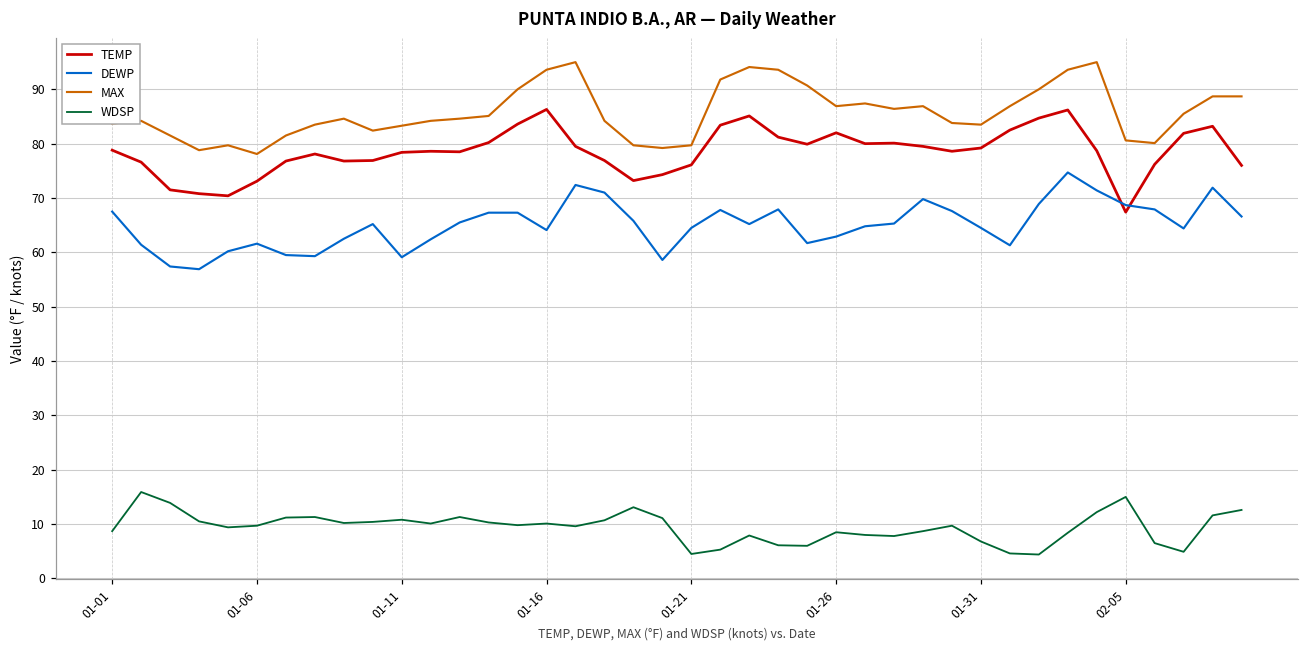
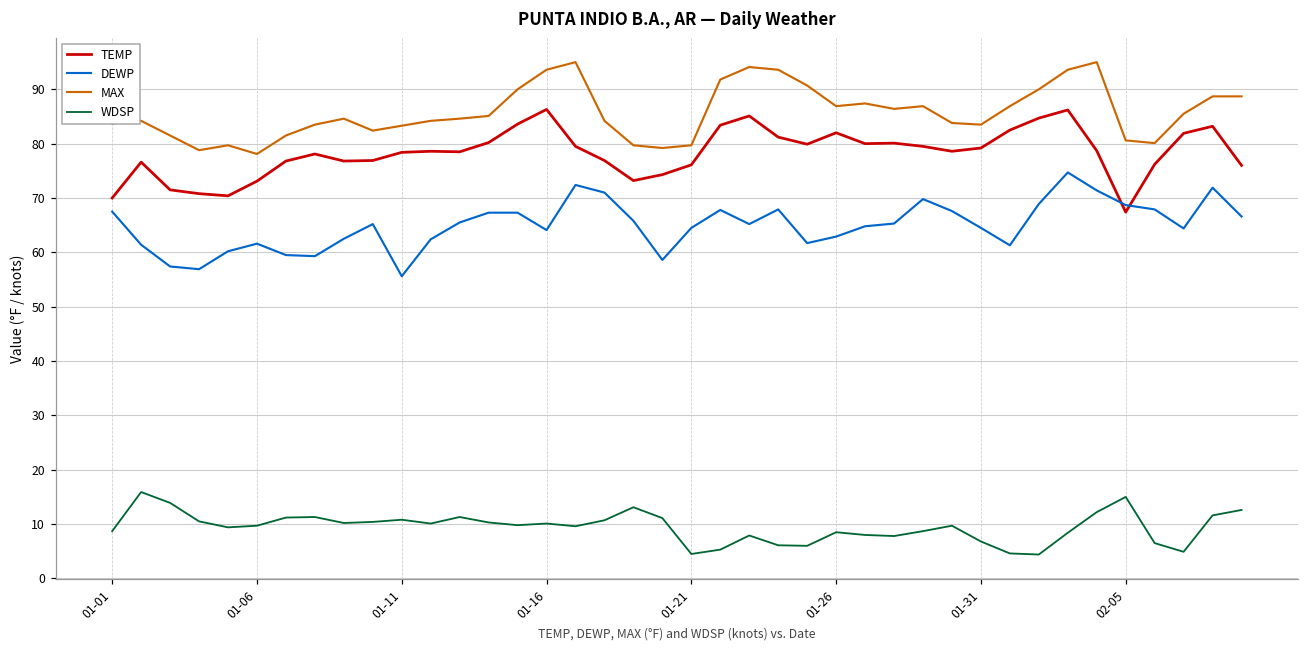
  {
    "TEMP": {
-     "01-01": 79,
+     "01-01": 70,
      "01-06": 73,
      "01-11": 78,
      "01-16": 86,
      "01-21": 76,
      "01-26": 82,
      "01-31": 79,
      "02-05": 67
    },
    "DEWP": {
      "01-01": 68,
      "01-06": 62,
-     "01-11": 59,
+     "01-11": 56,
      "01-16": 64,
      "01-21": 65,
      "01-26": 63,
      "01-31": 65,
      "02-05": 69
    },
    "MAX": {
      "01-01": 84,
      "01-06": 78,
      "01-11": 83,
      "01-16": 94,
      "01-21": 80,
      "01-26": 87,
      "01-31": 84,
      "02-05": 81
    },
    "WDSP": {
      "01-01": 9,
      "01-06": 10,
      "01-11": 11,
      "01-16": 10,
      "01-21": 5,
      "01-26": 9,
      "01-31": 7,
      "02-05": 15
    }
  }
